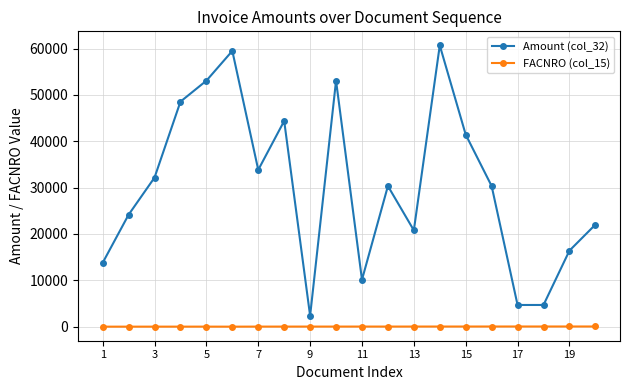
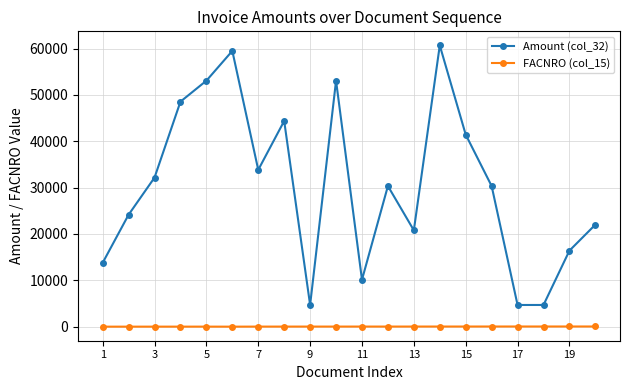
  {
    "Amount (col_32)": {
      "1": 14000,
      "3": 32000,
      "5": 53000,
      "7": 34000,
-     "9": 2000,
+     "9": 5000,
      "11": 10000,
      "13": 21000,
      "15": 41000,
      "17": 5000,
      "19": 16000
    },
    "FACNRO (col_15)": {
      "1": 0,
      "3": 0,
      "5": 0,
      "7": 0,
      "9": 0,
      "11": 0,
      "13": 0,
      "15": 0,
      "17": 0,
      "19": 0
    }
  }
